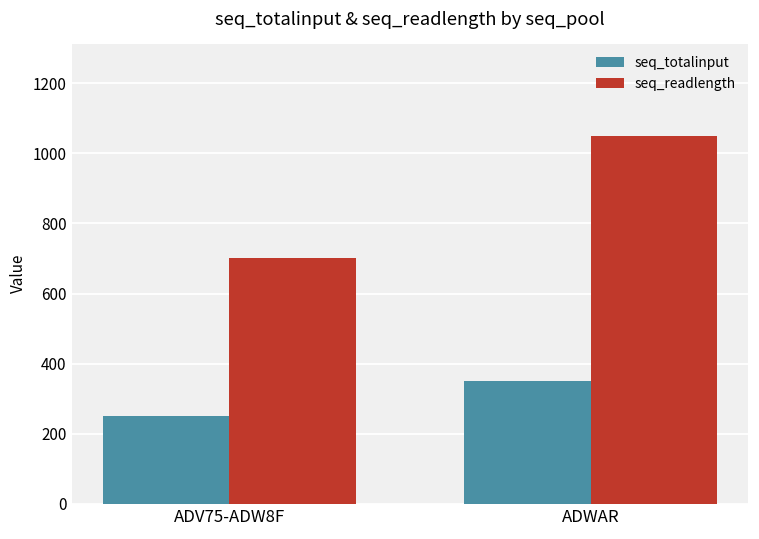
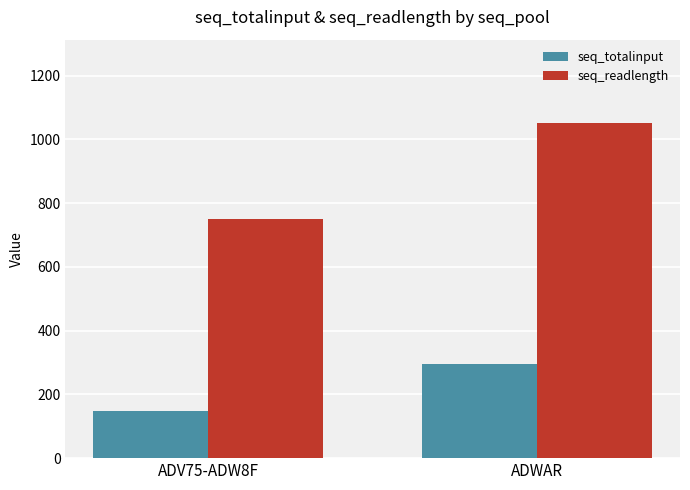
  {
    "seq_totalinput": {
-     "ADV75-ADW8F": 250,
-     "ADWAR": 350
+     "ADV75-ADW8F": 150,
+     "ADWAR": 300
    },
    "seq_readlength": {
-     "ADV75-ADW8F": 700,
+     "ADV75-ADW8F": 750,
      "ADWAR": 1050
    }
  }
